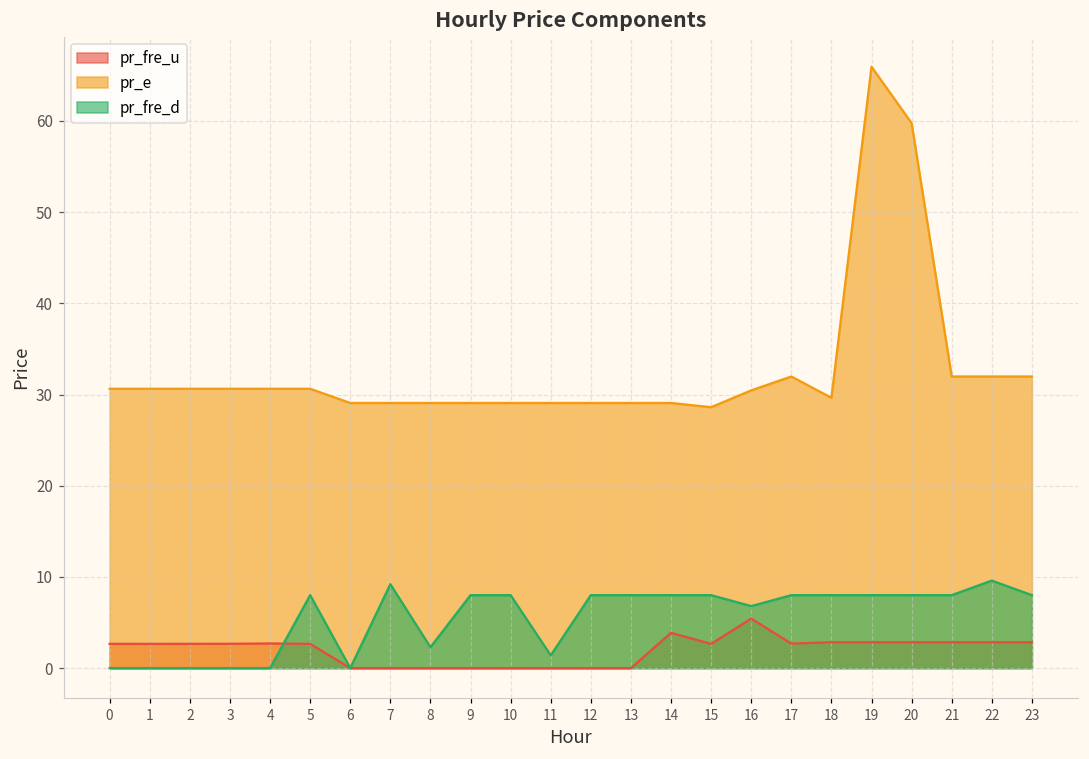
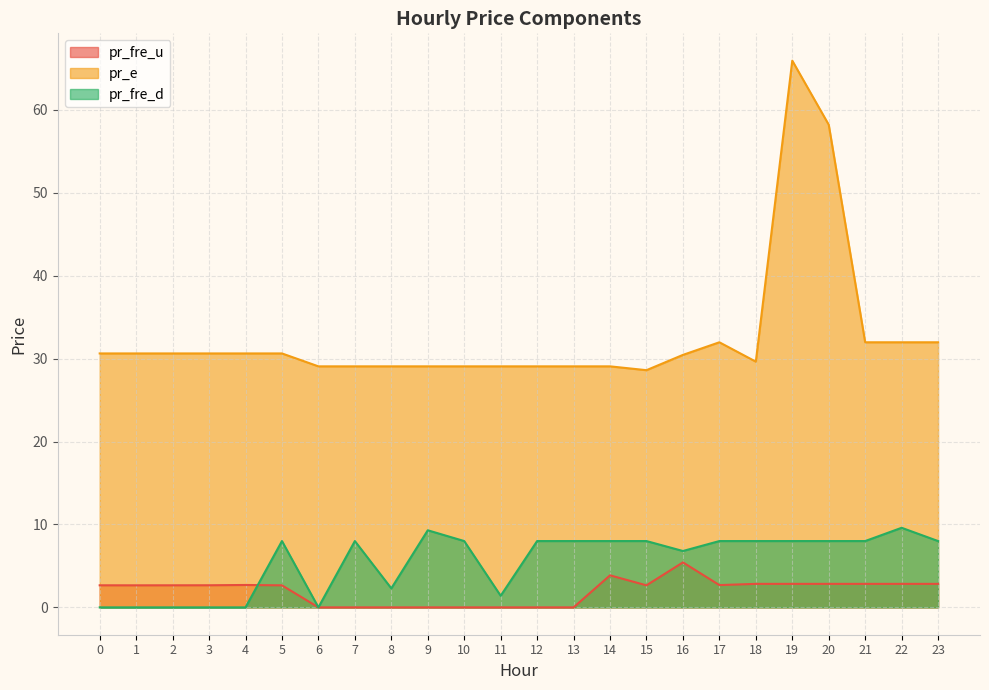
  {
    "pr_fre_u": {
      "0": 3,
      "1": 3,
      "2": 3,
      "3": 3,
      "4": 3,
      "5": 3,
      "7": 0,
      "8": 0,
      "9": 0,
      "10": 0,
      "11": 0,
      "12": 0,
      "13": 0,
      "14": 4,
      "15": 3,
      "16": 5,
      "17": 3,
      "18": 3,
      "19": 3,
      "20": 3,
      "21": 3,
      "22": 3,
      "23": 3
    },
    "pr_e": {
      "0": 31,
      "1": 31,
      "2": 31,
      "3": 31,
      "4": 31,
      "5": 31,
      "6": 29,
      "7": 29,
      "8": 29,
      "9": 29,
      "10": 29,
      "11": 29,
      "12": 29,
      "13": 29,
      "14": 29,
      "15": 29,
      "16": 30,
      "17": 32,
      "18": 30,
      "19": 66,
-     "20": 60,
+     "20": 58,
      "21": 32,
      "22": 32,
      "23": 32
    },
    "pr_fre_d": {
      "0": 0,
      "1": 0,
      "2": 0,
      "3": 0,
      "4": 0,
      "5": 8,
-     "7": 9,
+     "7": 8,
      "8": 2,
-     "9": 8,
+     "9": 9,
      "10": 8,
      "11": 1,
      "12": 8,
      "13": 8,
      "14": 8,
      "15": 8,
      "16": 7,
      "17": 8,
      "18": 8,
      "19": 8,
      "20": 8,
      "21": 8,
      "22": 10,
      "23": 8
    }
  }
